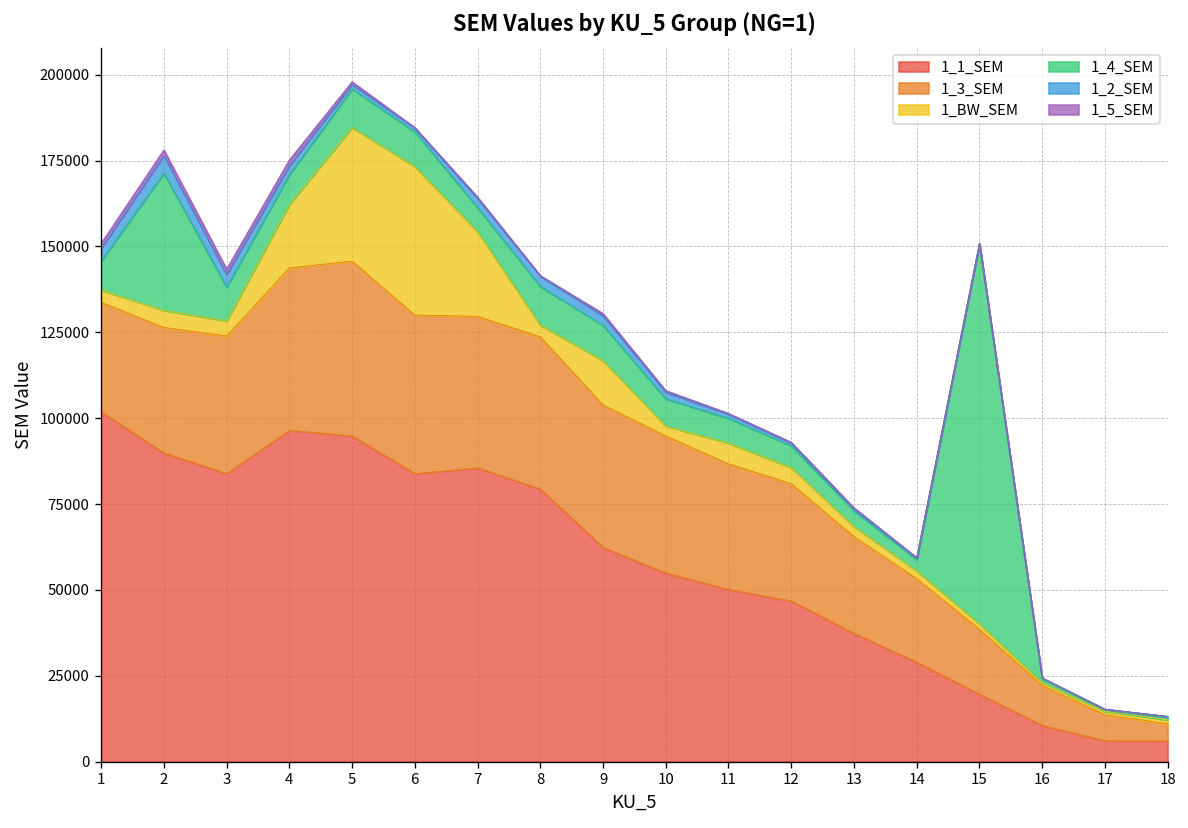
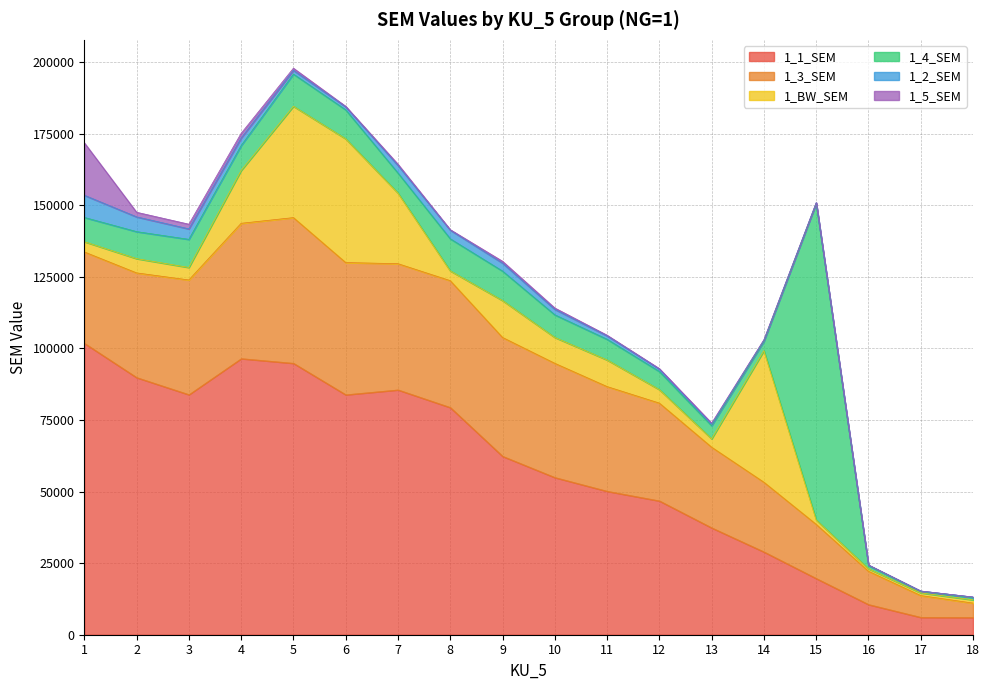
  {
    "1_BW_SEM": {
      "1": 4000,
      "2": 5000,
      "3": 4000,
      "4": 18000,
      "5": 39000,
      "6": 43000,
      "7": 25000,
      "8": 3000,
      "9": 13000,
-     "10": 3000,
-     "11": 6000,
+     "10": 9000,
+     "11": 9000,
      "12": 5000,
      "13": 3000,
-     "14": 2000,
+     "14": 46000,
      "15": 2000
    },
    "1_4_SEM": {
      "1": 8000,
-     "2": 40000,
+     "2": 9000,
      "3": 10000,
      "4": 9000,
      "5": 11000,
      "6": 10000,
      "7": 7000,
      "8": 11000,
      "9": 10000,
      "10": 8000,
      "11": 7000
    },
    "1_2_SEM": {
-     "1": 4000,
+     "1": 8000,
      "2": 5000,
      "3": 4000,
      "4": 3000
    },
    "1_5_SEM": {
-     "1": 1000,
+     "1": 18000,
      "2": 2000,
      "3": 2000,
      "4": 2000
    }
  }
